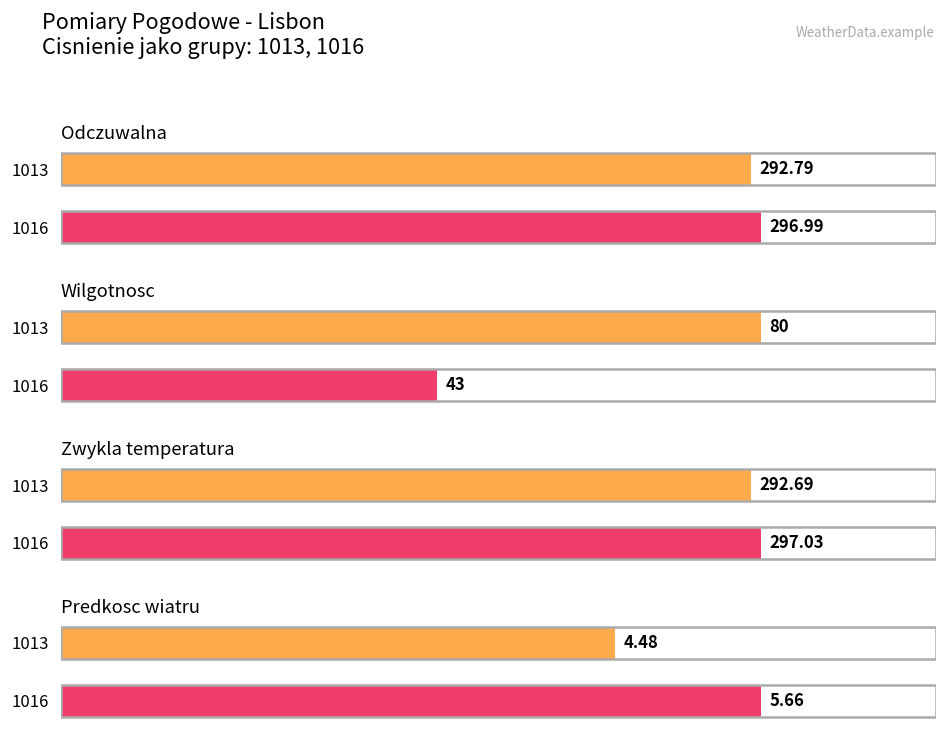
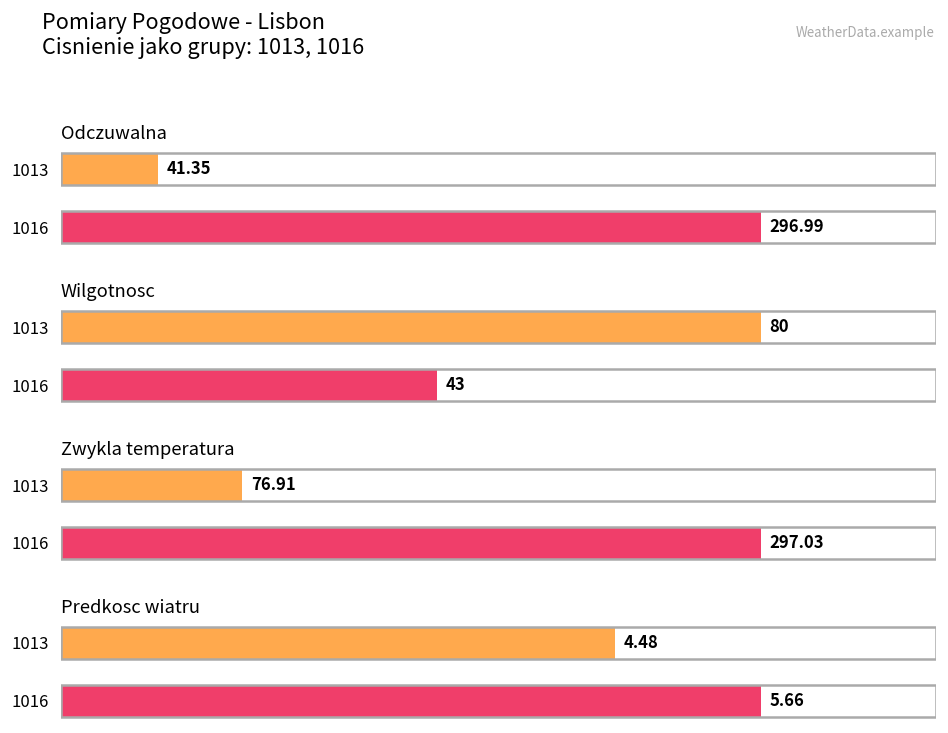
  {
    "Odczuwalna": {
-     "1013": 292.79,
+     "1013": 41.35,
      "1016": 296.99
    },
    "Wilgotnosc": {
      "1013": 80,
      "1016": 43
    },
    "Zwykla temperatura": {
-     "1013": 292.69,
+     "1013": 76.91,
      "1016": 297.03
    },
    "Predkosc wiatru": {
      "1013": 4.48,
      "1016": 5.66
    }
  }
